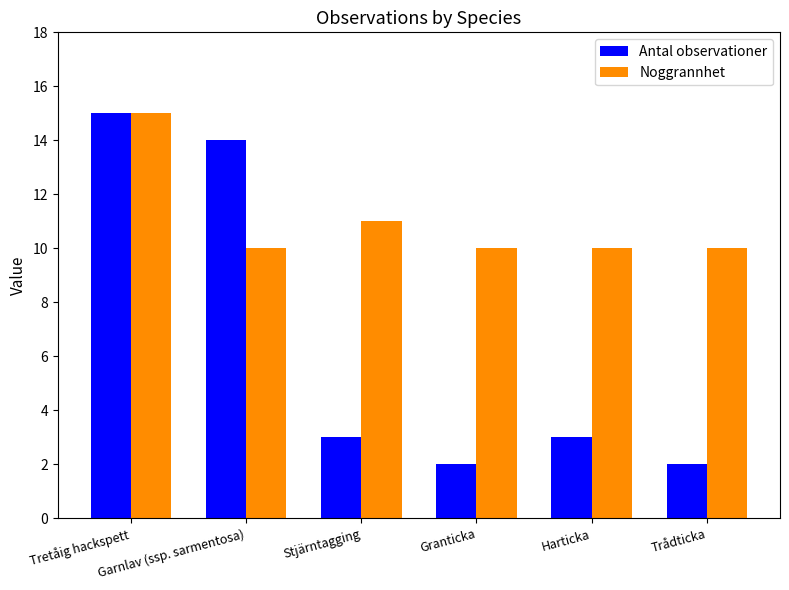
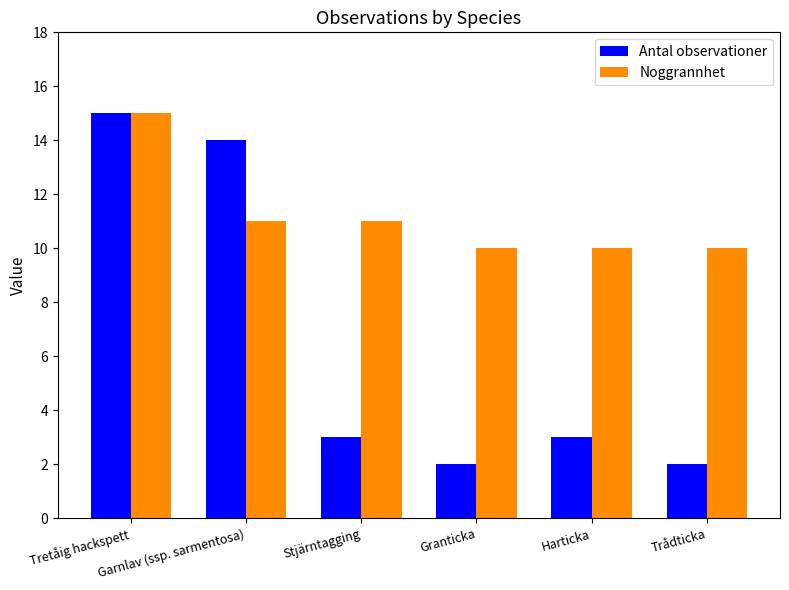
  {
    "Antal observationer": {
      "Tretåig hackspett": 15,
      "Garnlav (ssp. sarmentosa)": 14,
      "Stjärntagging": 3,
      "Granticka": 2,
      "Harticka": 3,
      "Trådticka": 2
    },
    "Noggrannhet": {
      "Tretåig hackspett": 15,
-     "Garnlav (ssp. sarmentosa)": 10,
+     "Garnlav (ssp. sarmentosa)": 11,
      "Stjärntagging": 11,
      "Granticka": 10,
      "Harticka": 10,
      "Trådticka": 10
    }
  }
